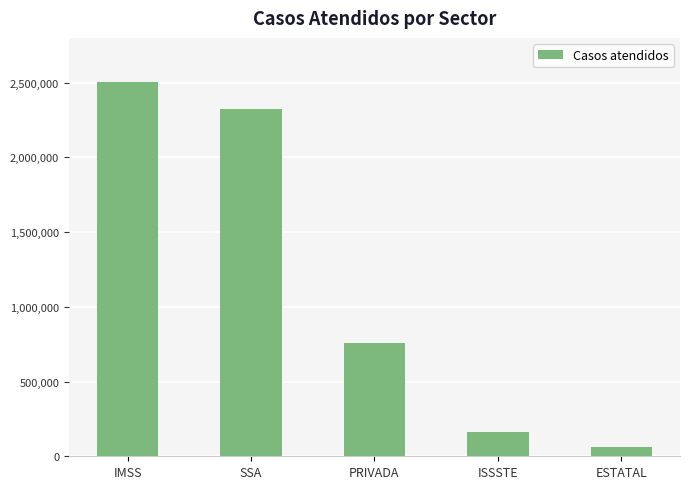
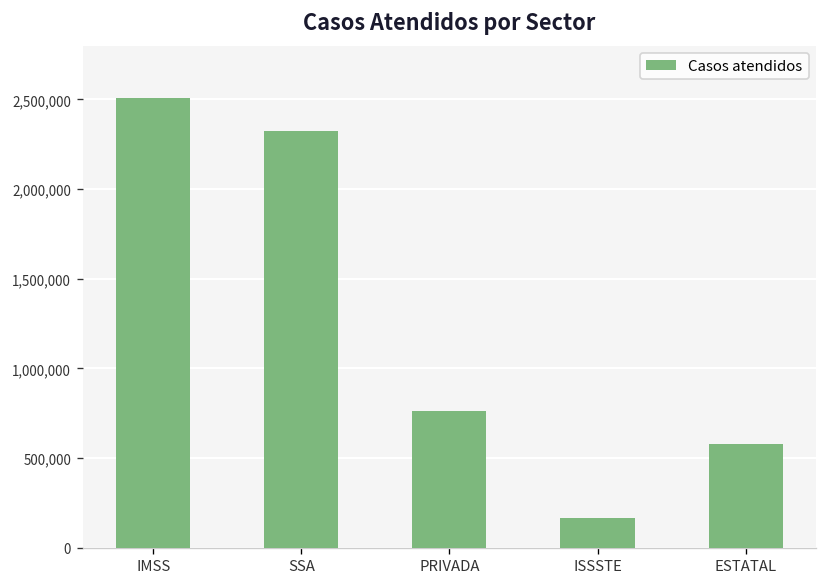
  {
    "IMSS": "2,510,000",
    "SSA": "2,320,000",
    "PRIVADA": "760,000",
    "ISSSTE": "170,000",
-   "ESTATAL": "60,000"
+   "ESTATAL": "580,000"
  }
